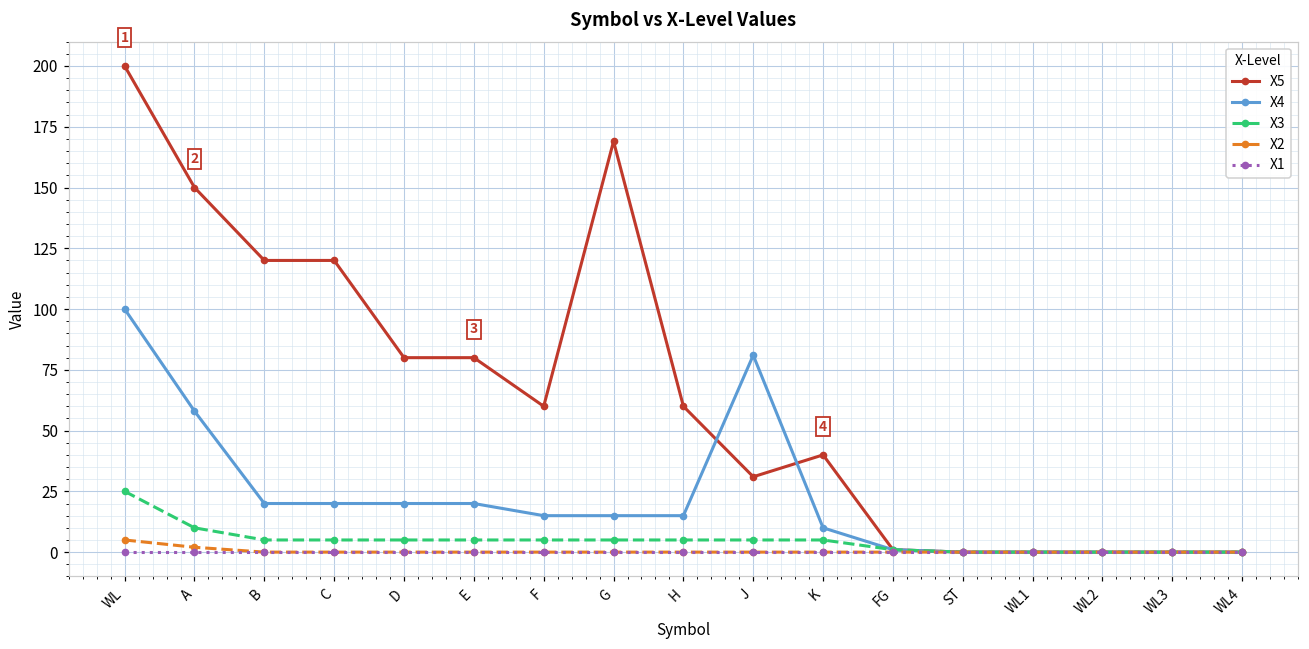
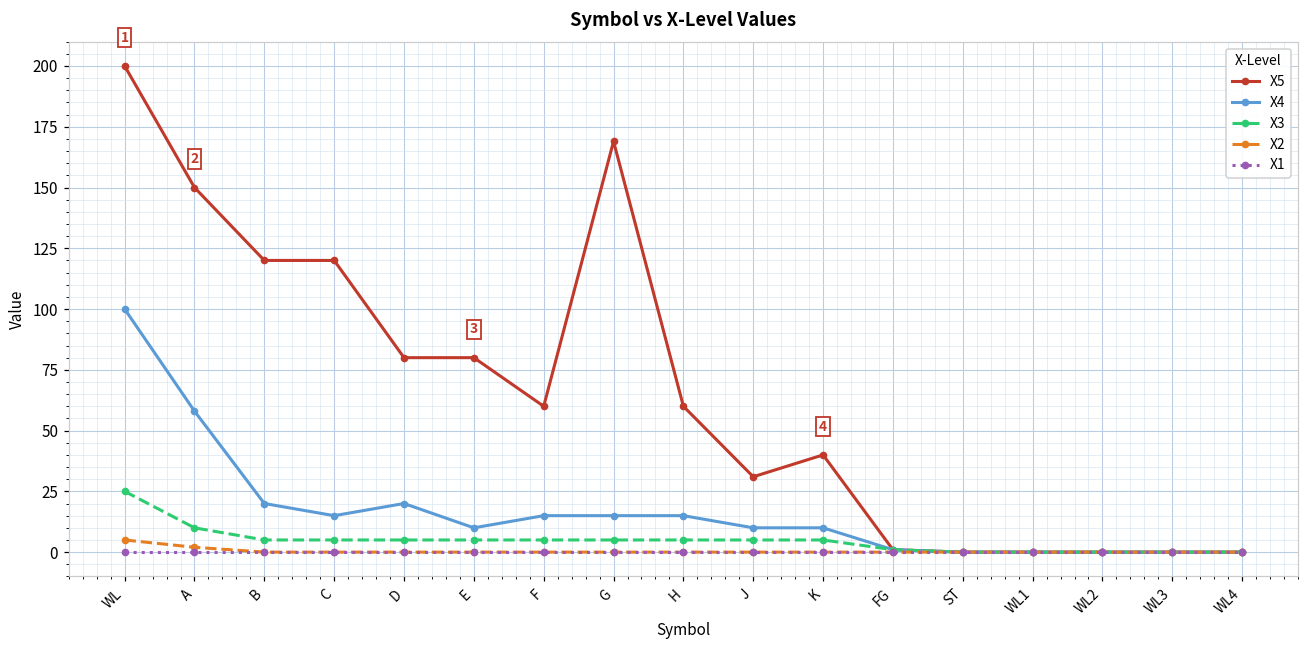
  {
    "X5": {
      "B": 120,
      "C": 120,
      "D": 80,
      "F": 60,
      "G": 169,
      "H": 60,
      "J": 31
    },
    "X4": {
      "WL": 100,
      "A": 58,
      "B": 20,
-     "C": 20,
+     "C": 15,
      "D": 20,
-     "E": 20,
+     "E": 10,
      "F": 15,
      "G": 15,
      "H": 15,
-     "J": 81,
+     "J": 10,
      "K": 10
    },
    "X3": {
      "WL": 25,
      "A": 10,
      "B": 5,
      "C": 5,
      "D": 5,
      "E": 5,
      "F": 5,
      "G": 5,
      "H": 5,
      "J": 5,
      "K": 5
    },
    "X2": {
      "WL": 5,
      "A": 2
    },
    "X1": {
      "WL": 0,
      "A": 0
    }
  }
